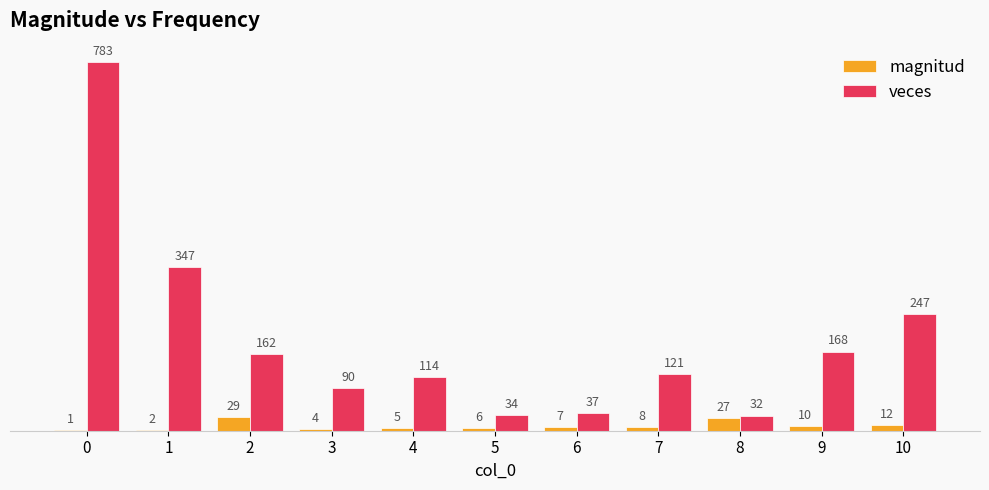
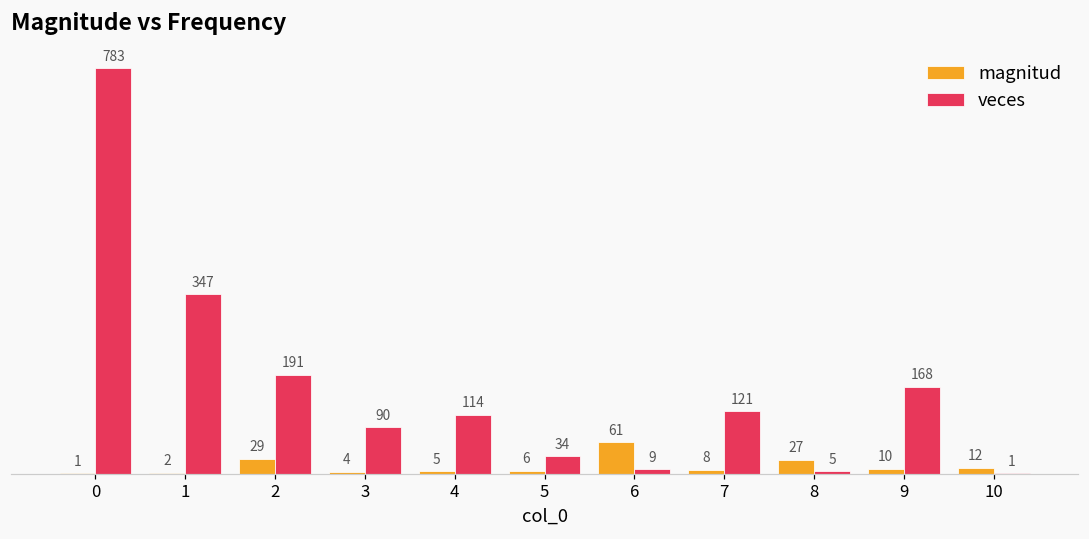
  {
    "magnitud": {
      "0": 1,
      "1": 2,
      "2": 29,
      "3": 4,
      "4": 5,
      "5": 6,
-     "6": 7,
+     "6": 61,
      "7": 8,
      "8": 27,
      "9": 10,
      "10": 12
    },
    "veces": {
      "0": 783,
      "1": 347,
-     "2": 162,
+     "2": 191,
      "3": 90,
      "4": 114,
      "5": 34,
-     "6": 37,
+     "6": 9,
      "7": 121,
-     "8": 32,
+     "8": 5,
      "9": 168,
-     "10": 247
+     "10": 1
    }
  }
